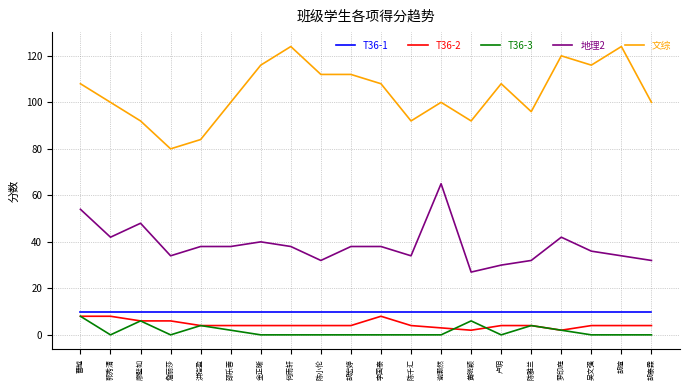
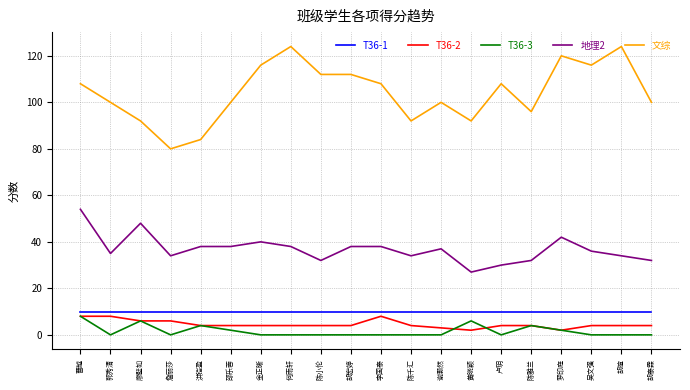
  {
    "T36-1": {
      "曹越": 10,
      "郭秀清": 10,
      "廖璧如": 10,
      "詹丽莎": 10,
      "洪铠盈": 10,
      "邵乐蓉": 10,
      "金正晰": 10,
      "何雨轩": 10,
      "陈小伦": 10,
      "胡宏婷": 10,
      "李国泰": 10,
      "陈千汇": 10,
      "谢灏然": 10,
      "黄晓颖": 10,
      "卢玥": 10,
      "陈雅兰": 10,
      "罗印庭": 10,
      "吴文强": 10,
      "胡暄": 10,
      "胡泰霖": 10
    },
    "T36-2": {
      "郭秀清": 8,
      "詹丽莎": 6,
      "邵乐蓉": 4,
      "金正晰": 4,
      "何雨轩": 4,
      "陈小伦": 4,
      "胡宏婷": 4,
      "李国泰": 8,
      "陈千汇": 4,
      "谢灏然": 3,
      "黄晓颖": 2,
      "卢玥": 4,
      "吴文强": 4,
      "胡暄": 4,
      "胡泰霖": 4
    },
    "T36-3": {
      "郭秀清": 0,
      "詹丽莎": 0,
      "邵乐蓉": 2,
      "金正晰": 0,
      "何雨轩": 0,
      "陈小伦": 0,
      "胡宏婷": 0,
      "李国泰": 0,
      "陈千汇": 0,
      "谢灏然": 0,
      "黄晓颖": 6,
      "卢玥": 0,
      "吴文强": 0,
      "胡暄": 0,
      "胡泰霖": 0
    },
    "地理2": {
      "曹越": 54,
-     "郭秀清": 42,
+     "郭秀清": 35,
      "廖璧如": 48,
      "詹丽莎": 34,
      "洪铠盈": 38,
      "邵乐蓉": 38,
      "金正晰": 40,
      "何雨轩": 38,
      "陈小伦": 32,
      "胡宏婷": 38,
      "李国泰": 38,
      "陈千汇": 34,
-     "谢灏然": 65,
+     "谢灏然": 37,
      "黄晓颖": 27,
      "卢玥": 30,
      "陈雅兰": 32,
      "罗印庭": 42,
      "吴文强": 36,
      "胡暄": 34,
      "胡泰霖": 32
    },
    "文综": {
      "曹越": 108,
      "郭秀清": 100,
      "廖璧如": 92,
      "詹丽莎": 80,
      "洪铠盈": 84,
      "邵乐蓉": 100,
      "金正晰": 116,
      "何雨轩": 124,
      "陈小伦": 112,
      "胡宏婷": 112,
      "李国泰": 108,
      "陈千汇": 92,
      "谢灏然": 100,
      "黄晓颖": 92,
      "卢玥": 108,
      "陈雅兰": 96,
      "罗印庭": 120,
      "吴文强": 116,
      "胡暄": 124,
      "胡泰霖": 100
    }
  }
